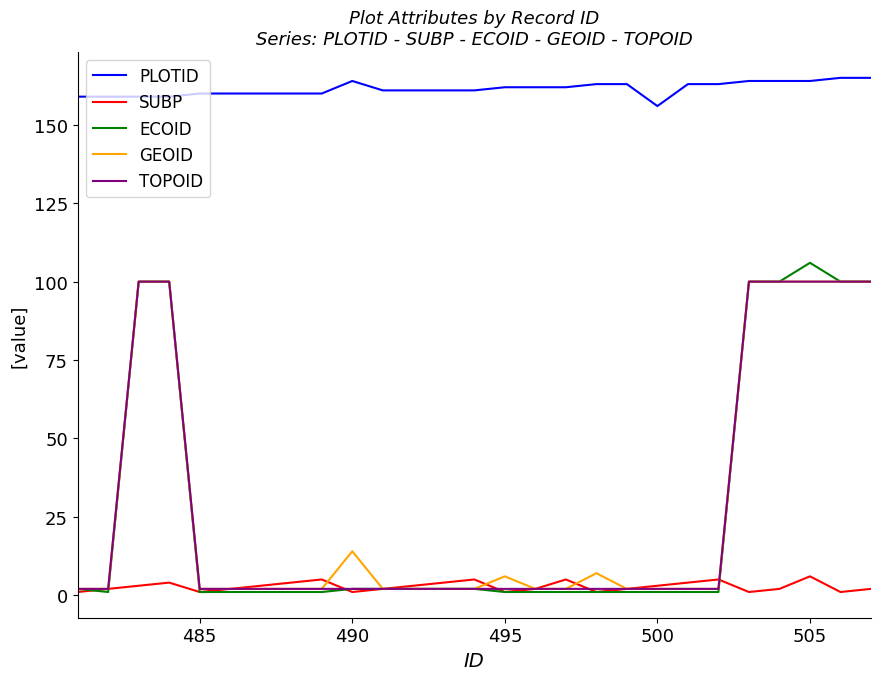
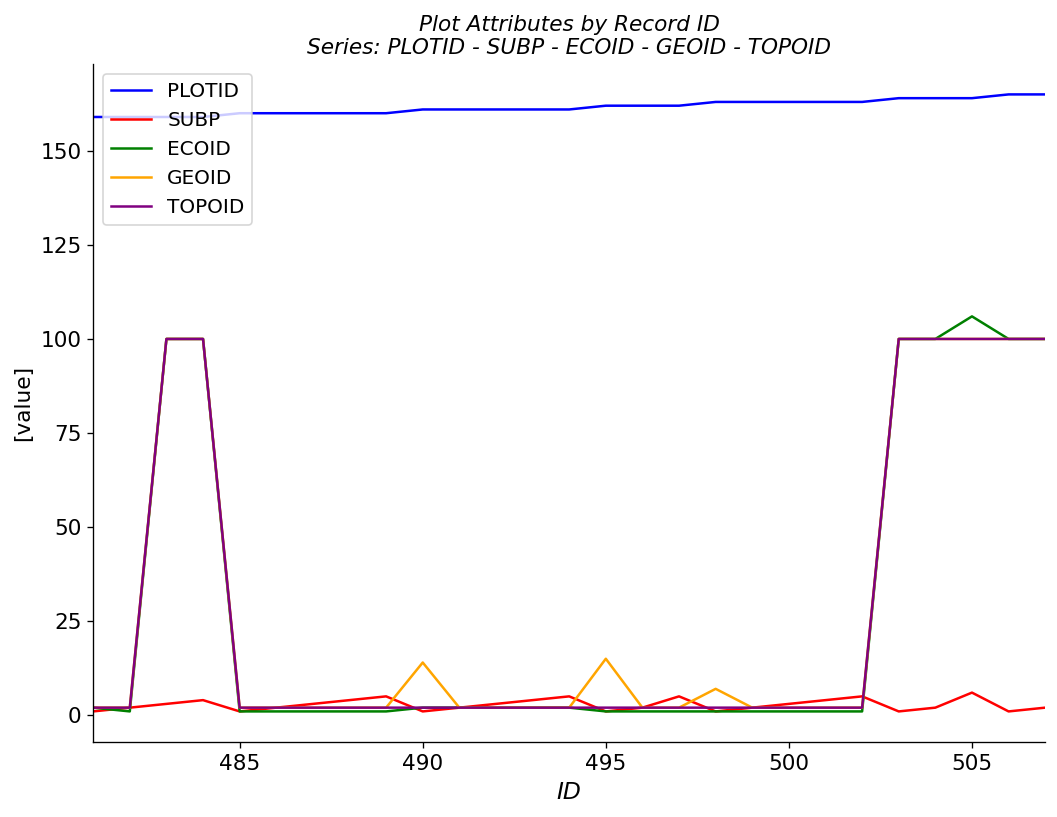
  {
    "PLOTID": {
-     "490": 164,
+     "490": 161,
      "495": 162,
-     "500": 156,
+     "500": 163,
      "505": 164
    },
    "SUBP": {
      "490": 1,
      "500": 3,
      "505": 6
    },
    "ECOID": {
      "500": 1,
      "505": 106
    },
    "GEOID": {
      "490": 14,
-     "495": 6
+     "495": 15
    },
    "TOPOID": {
      "495": 2
    }
  }
